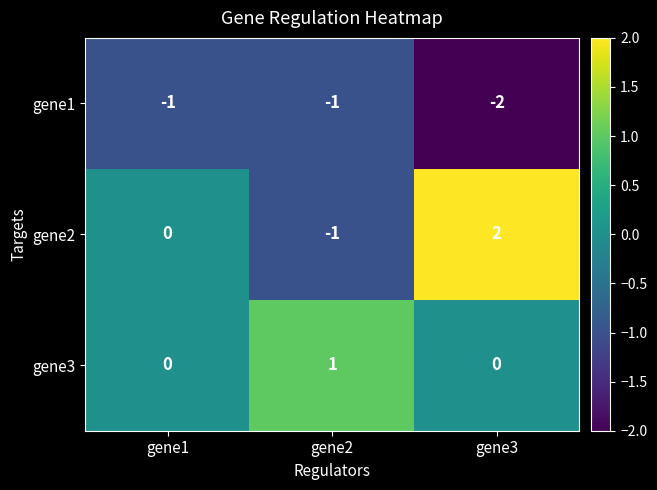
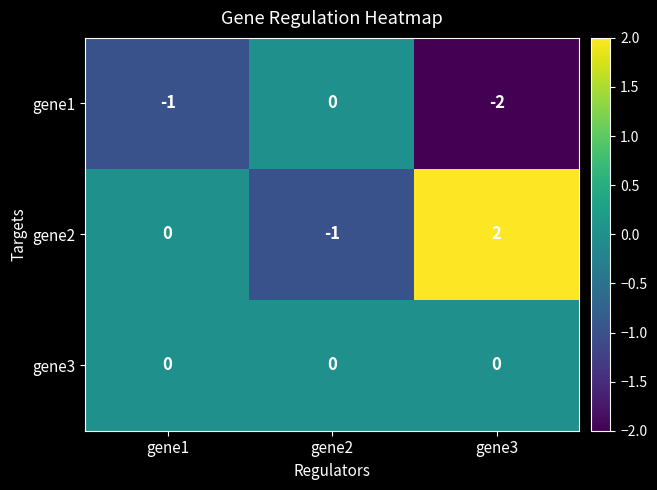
  {
    "gene1": {
      "gene1": -1,
-     "gene2": -1,
+     "gene2": 0,
      "gene3": -2
    },
    "gene2": {
      "gene1": 0,
      "gene2": -1,
      "gene3": 2
    },
    "gene3": {
      "gene1": 0,
-     "gene2": 1,
+     "gene2": 0,
      "gene3": 0
    }
  }
